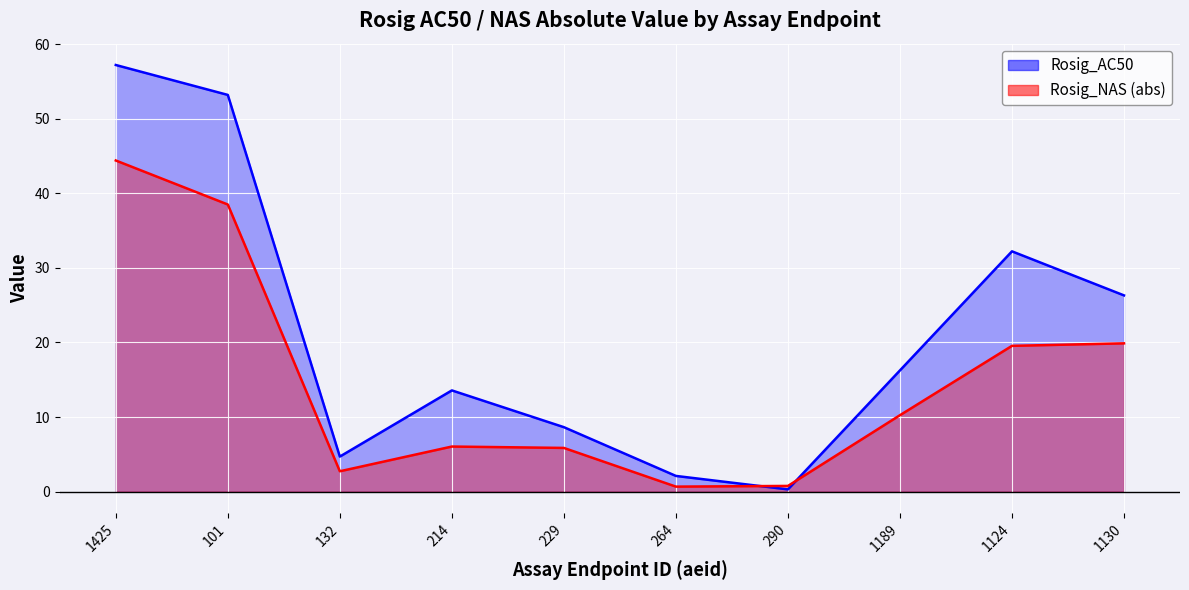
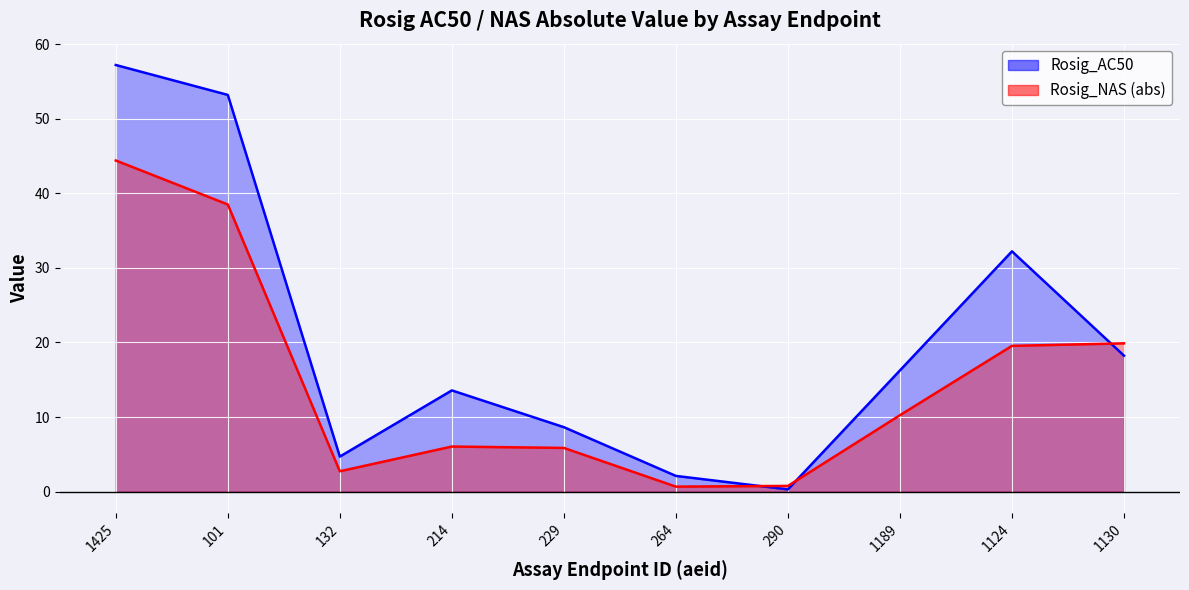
  {
    "Rosig_AC50": {
      "1425": 57,
      "101": 53,
      "132": 5,
      "214": 14,
      "229": 9,
      "264": 2,
      "290": 0,
      "1189": 16,
      "1124": 32,
-     "1130": 26
+     "1130": 18
    },
    "Rosig_NAS (abs)": {
      "1425": 44,
      "101": 38,
      "132": 3,
      "214": 6,
      "229": 6,
      "264": 1,
      "290": 1,
      "1189": 10,
      "1124": 20,
      "1130": 20
    }
  }
